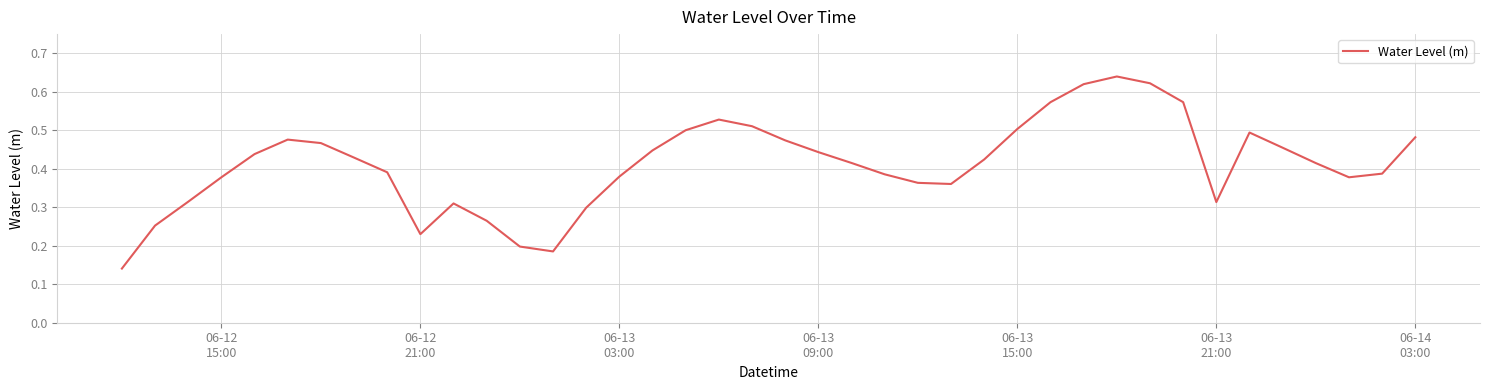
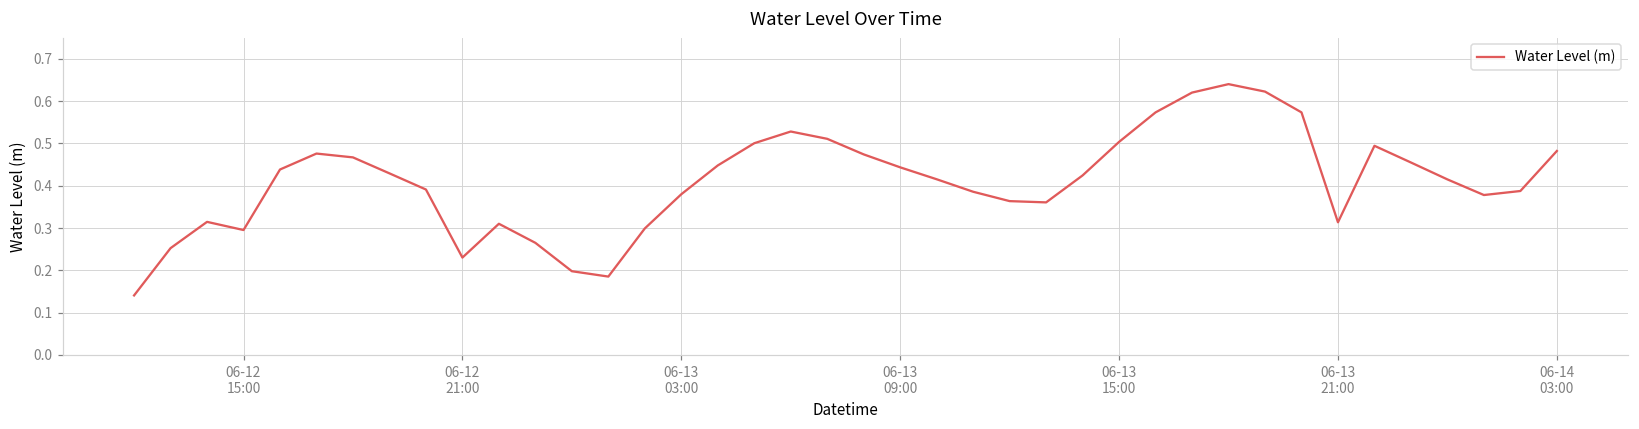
  {
-   "06-12 15:00": 0.38,
+   "06-12 15:00": 0.30,
    "06-12 21:00": 0.23,
    "06-13 03:00": 0.38,
    "06-13 09:00": 0.44,
    "06-13 15:00": 0.50,
    "06-13 21:00": 0.31,
    "06-14 03:00": 0.48
  }
